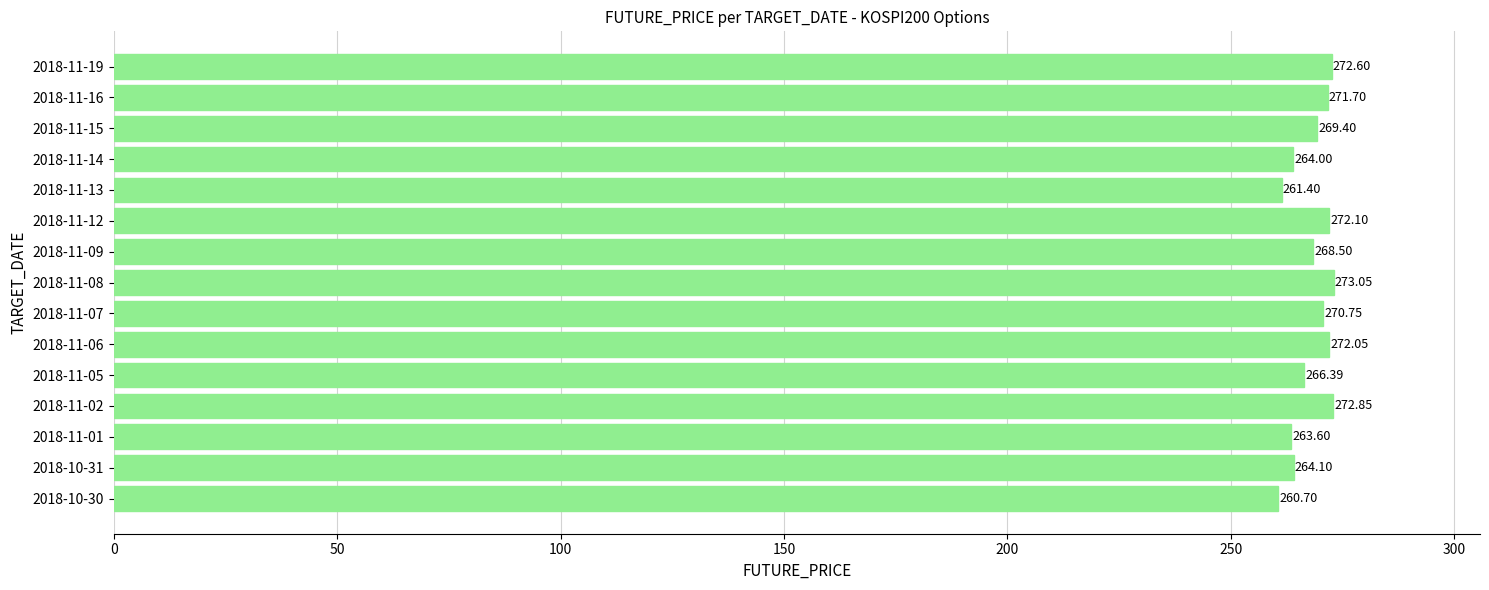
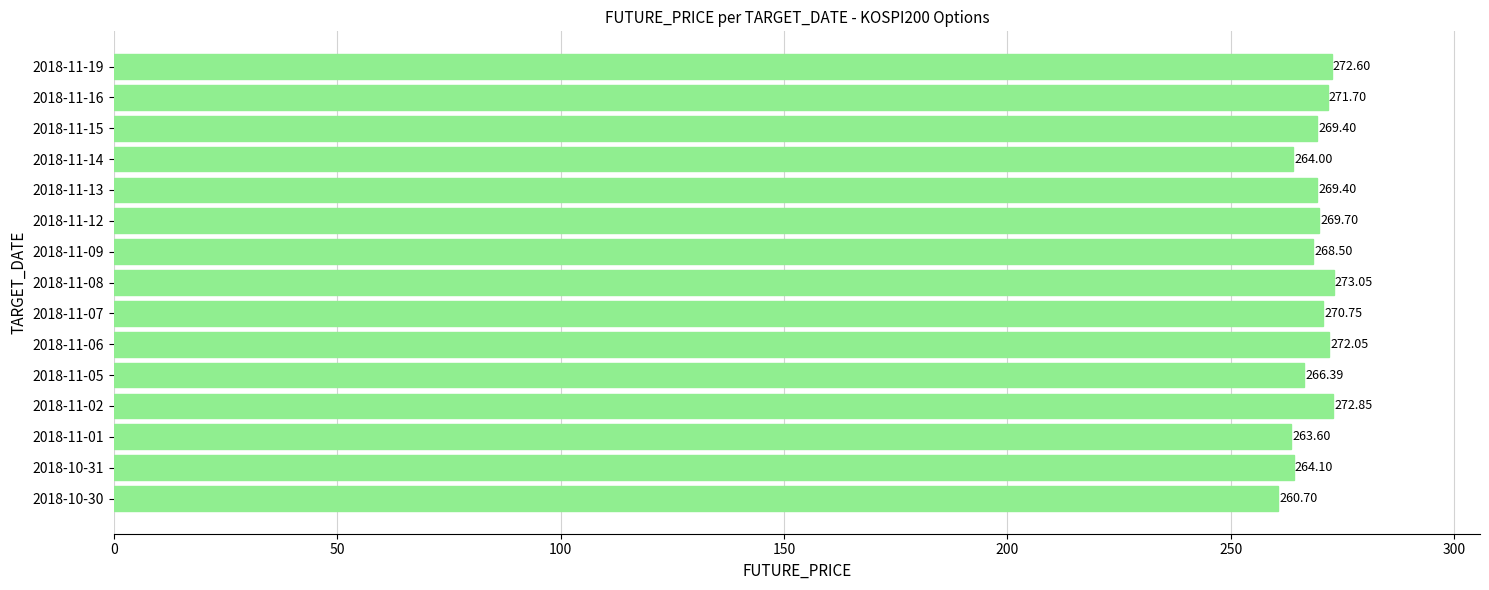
  {
    "2018-11-19": 272.60,
    "2018-11-16": 271.70,
    "2018-11-15": 269.40,
    "2018-11-14": 264.00,
-   "2018-11-13": 261.40,
-   "2018-11-12": 272.10,
+   "2018-11-13": 269.40,
+   "2018-11-12": 269.70,
    "2018-11-09": 268.50,
    "2018-11-08": 273.05,
    "2018-11-07": 270.75,
    "2018-11-06": 272.05,
    "2018-11-05": 266.39,
    "2018-11-02": 272.85,
    "2018-11-01": 263.60,
    "2018-10-31": 264.10,
    "2018-10-30": 260.70
  }
